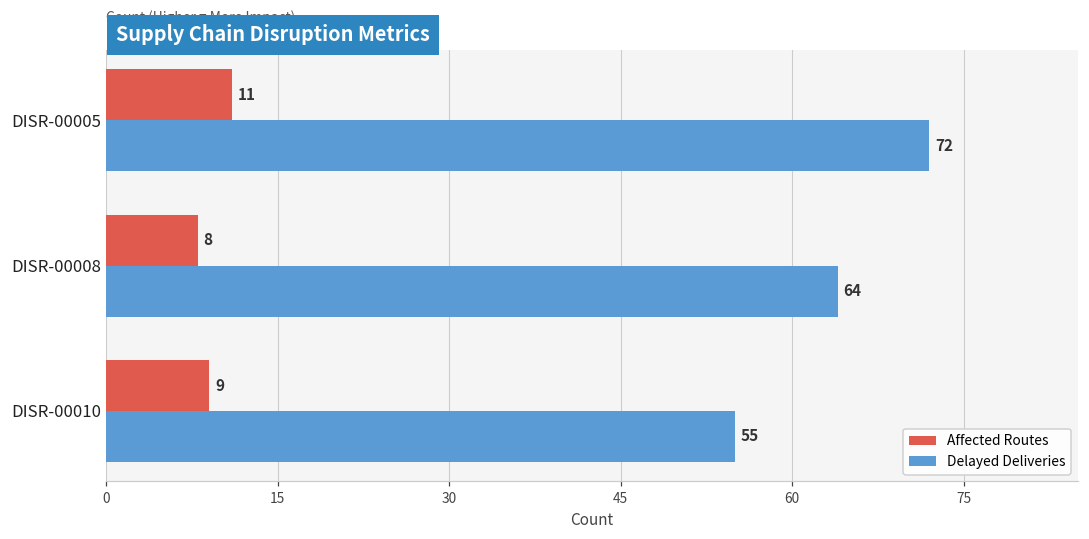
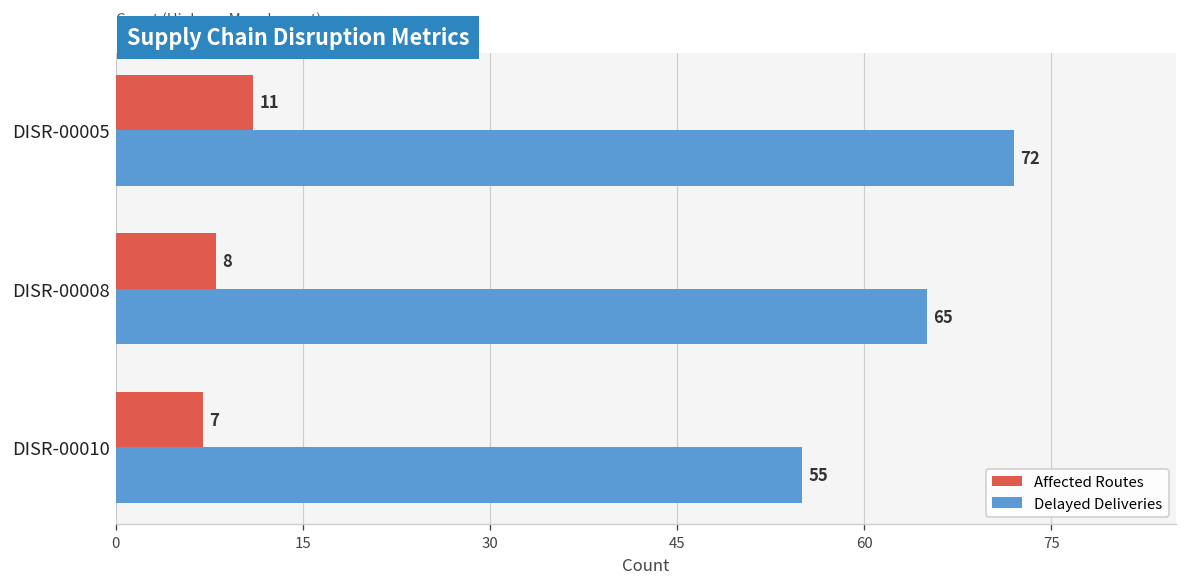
  {
    "Affected Routes": {
      "DISR-00005": 11,
      "DISR-00008": 8,
-     "DISR-00010": 9
+     "DISR-00010": 7
    },
    "Delayed Deliveries": {
      "DISR-00005": 72,
-     "DISR-00008": 64,
+     "DISR-00008": 65,
      "DISR-00010": 55
    }
  }
